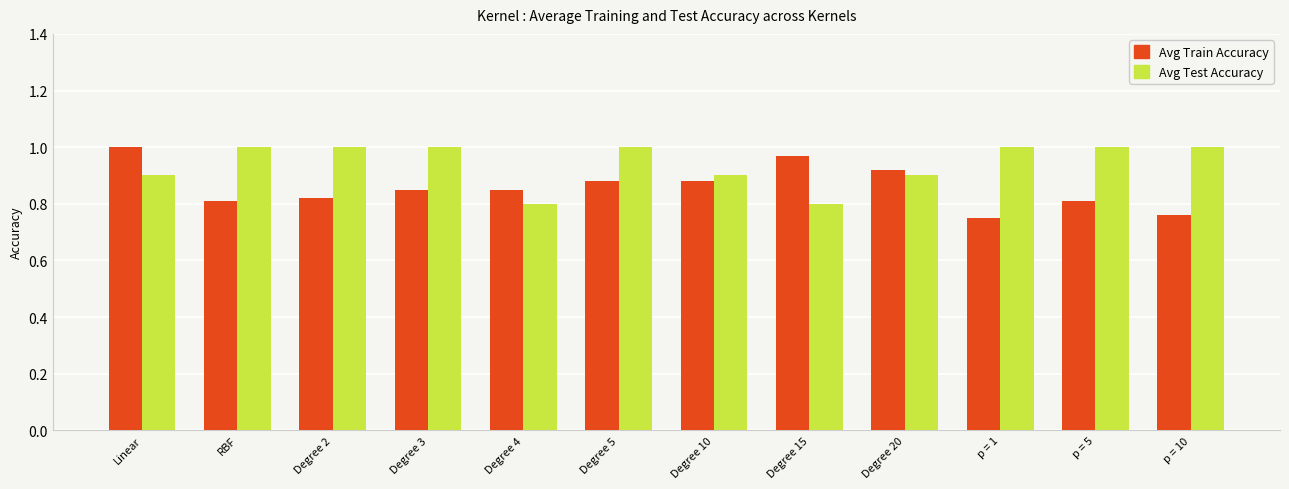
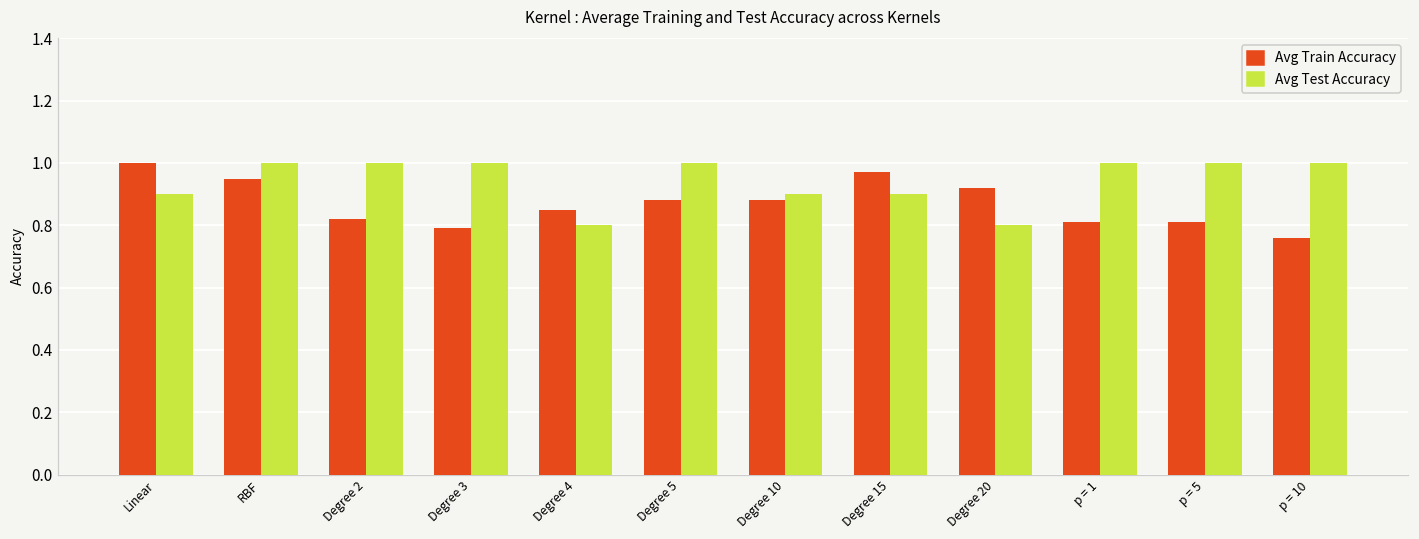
  {
    "Avg Train Accuracy": {
      "Linear": 1.00,
-     "RBF": 0.81,
+     "RBF": 0.95,
      "Degree 2": 0.82,
-     "Degree 3": 0.85,
+     "Degree 3": 0.79,
      "Degree 4": 0.85,
      "Degree 5": 0.88,
      "Degree 10": 0.88,
      "Degree 15": 0.97,
      "Degree 20": 0.92,
-     "p = 1": 0.75,
+     "p = 1": 0.81,
      "p = 5": 0.81,
      "p = 10": 0.76
    },
    "Avg Test Accuracy": {
      "Linear": 0.9,
      "RBF": 1.0,
      "Degree 2": 1.0,
      "Degree 3": 1.0,
      "Degree 4": 0.8,
      "Degree 5": 1.0,
      "Degree 10": 0.9,
-     "Degree 15": 0.8,
-     "Degree 20": 0.9,
+     "Degree 15": 0.9,
+     "Degree 20": 0.8,
      "p = 1": 1.0,
      "p = 5": 1.0,
      "p = 10": 1.0
    }
  }
